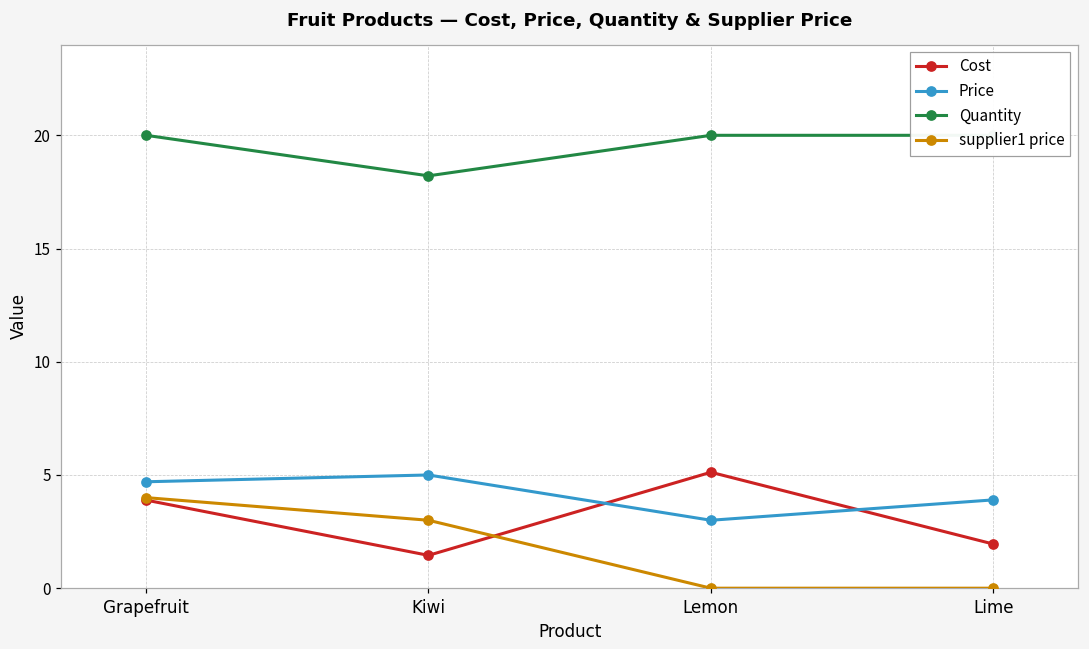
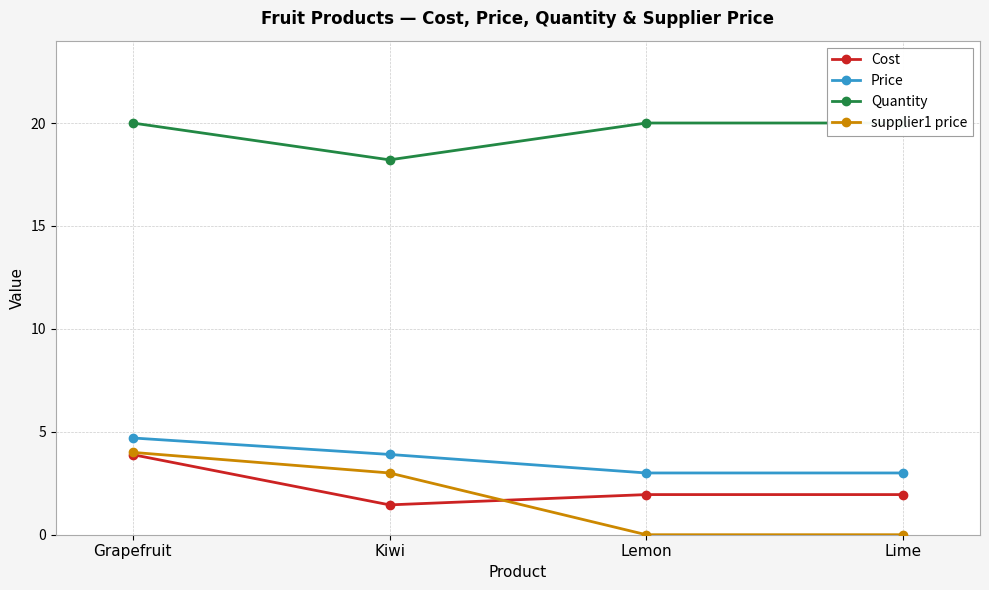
  {
    "Cost": {
      "Kiwi": 1.5,
-     "Lemon": 5.1,
+     "Lemon": 2.0,
      "Lime": 2.0
    },
    "Price": {
      "Grapefruit": 4.7,
-     "Kiwi": 5.0,
+     "Kiwi": 3.9,
      "Lemon": 3.0,
-     "Lime": 3.9
+     "Lime": 3.0
    },
    "Quantity": {
      "Grapefruit": 20.0,
      "Kiwi": 18.2,
      "Lemon": 20.0
    },
    "supplier1 price": {
      "Kiwi": 3.0,
      "Lemon": 0.0,
      "Lime": 0.0
    }
  }
